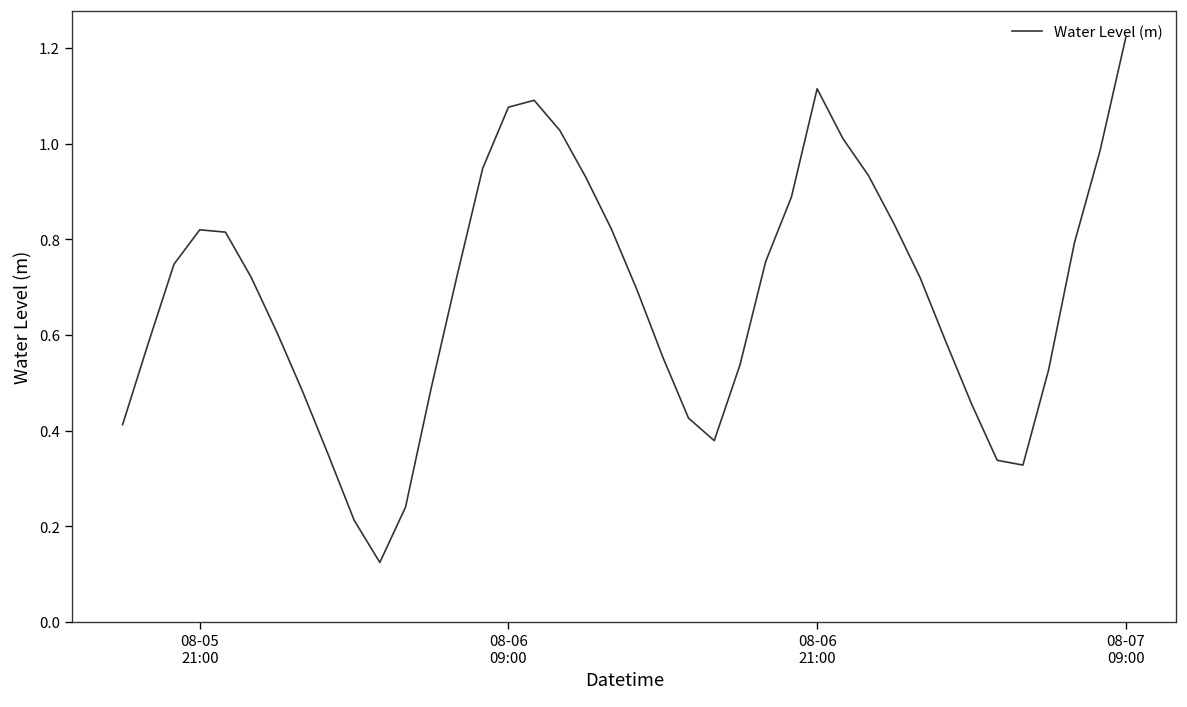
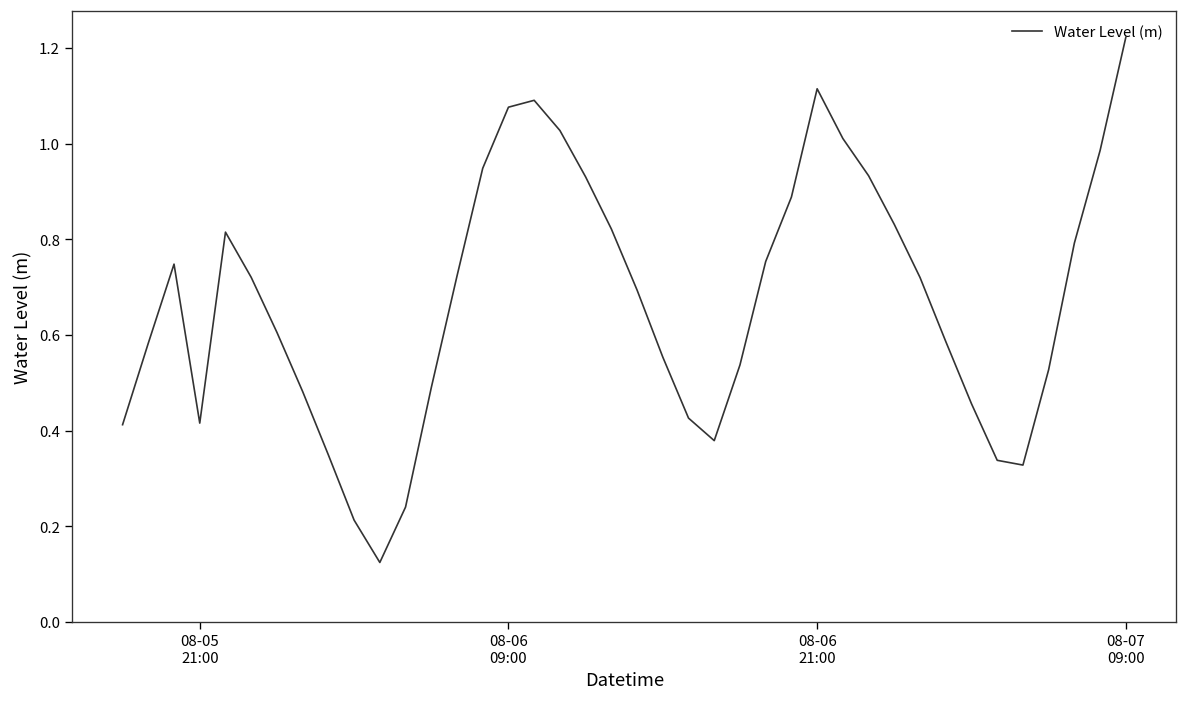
  {
-   "08-05 21:00": 0.82,
+   "08-05 21:00": 0.42,
    "08-06 09:00": 1.08,
    "08-06 21:00": 1.11,
    "08-07 09:00": 1.22
  }
